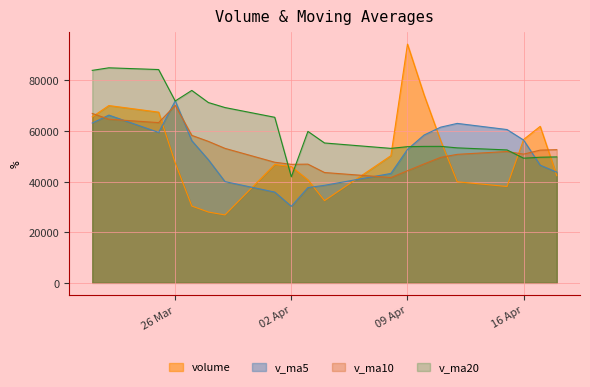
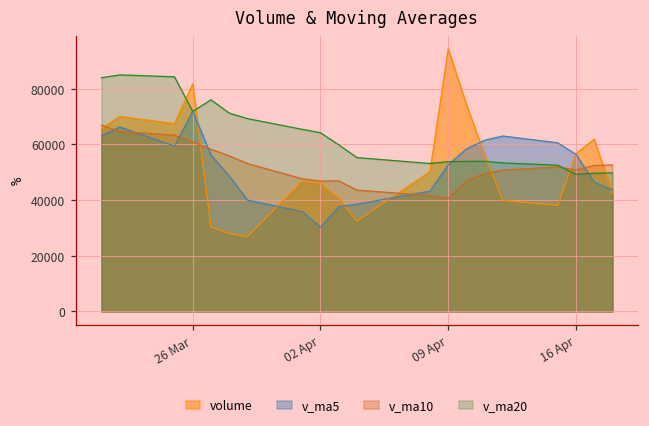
  {
    "volume": {
-     "26 Mar": 47000,
+     "26 Mar": 82000,
      "09 Apr": 94000
    },
    "v_ma5": {
      "02 Apr": 30000,
      "09 Apr": 53000
    },
    "v_ma10": {
-     "26 Mar": 70000,
-     "09 Apr": 44000,
+     "26 Mar": 61000,
+     "09 Apr": 41000,
      "16 Apr": 51000
    },
    "v_ma20": {
-     "02 Apr": 42000,
+     "02 Apr": 64000,
      "09 Apr": 54000,
      "16 Apr": 49000
    }
  }
